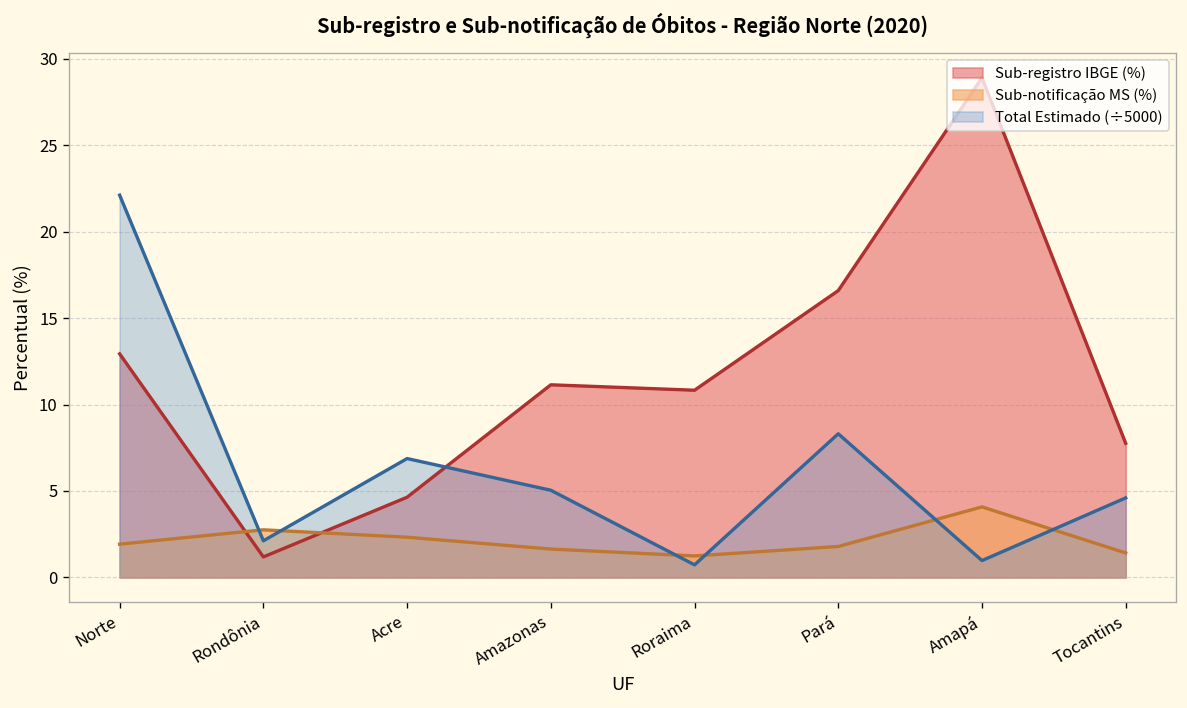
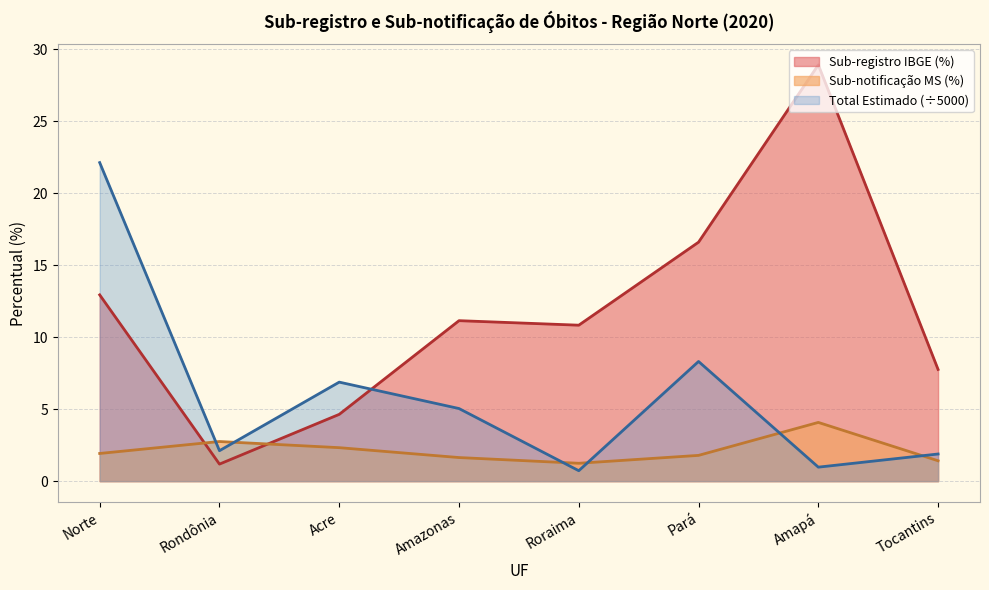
  {
    "Total Estimado (÷5000)": {
      "Norte": 22.1,
      "Rondônia": 2.1,
      "Acre": 6.9,
      "Amazonas": 5.0,
      "Roraima": 0.7,
      "Pará": 8.3,
      "Amapá": 1.0,
-     "Tocantins": 4.6
+     "Tocantins": 1.9
    }
  }
